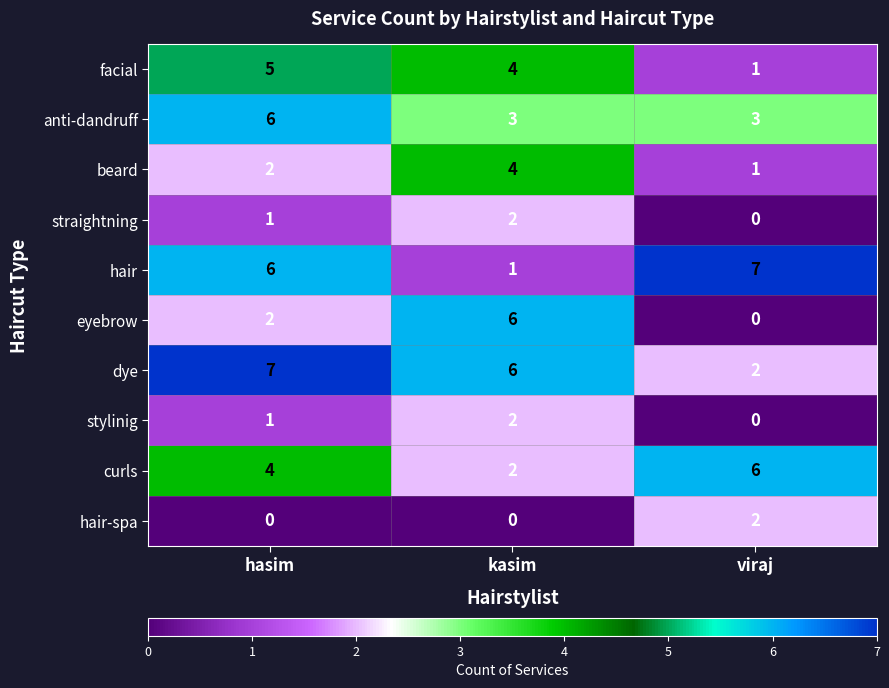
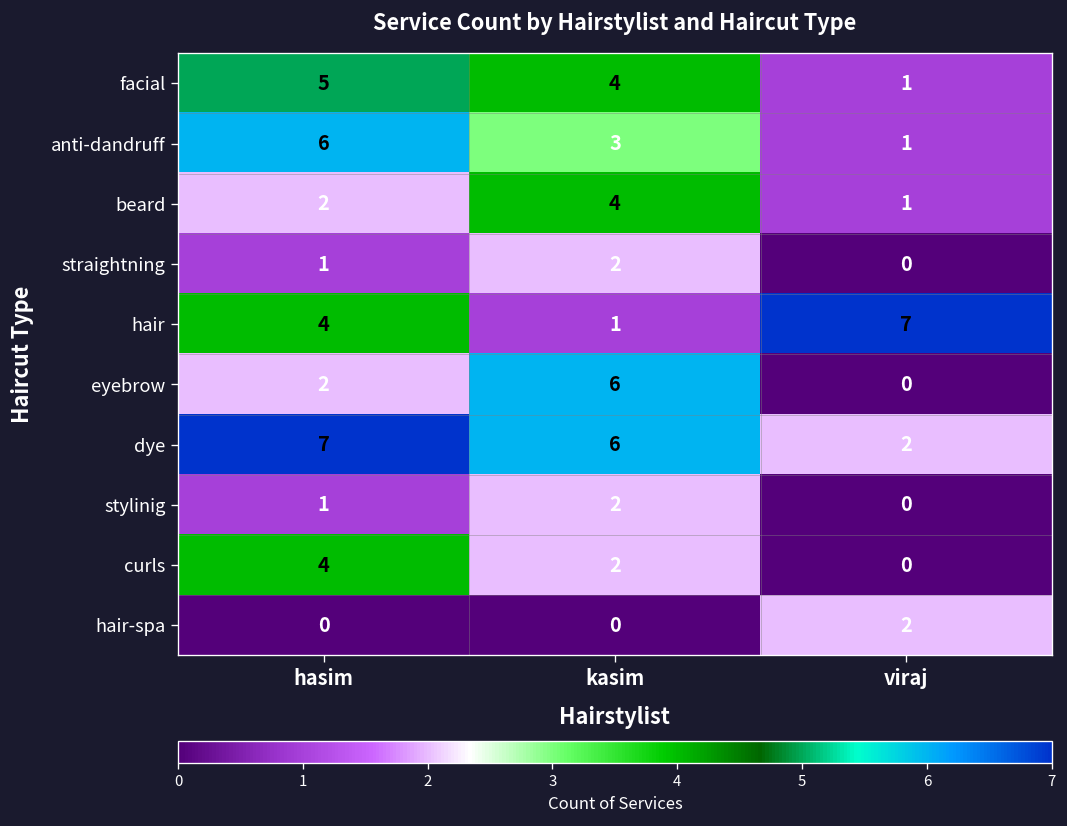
  {
    "facial": {
      "hasim": 5,
      "kasim": 4,
      "viraj": 1
    },
    "anti-dandruff": {
      "hasim": 6,
      "kasim": 3,
-     "viraj": 3
+     "viraj": 1
    },
    "beard": {
      "hasim": 2,
      "kasim": 4,
      "viraj": 1
    },
    "straightning": {
      "hasim": 1,
      "kasim": 2,
      "viraj": 0
    },
    "hair": {
-     "hasim": 6,
+     "hasim": 4,
      "kasim": 1,
      "viraj": 7
    },
    "eyebrow": {
      "hasim": 2,
      "kasim": 6,
      "viraj": 0
    },
    "dye": {
      "hasim": 7,
      "kasim": 6,
      "viraj": 2
    },
    "stylinig": {
      "hasim": 1,
      "kasim": 2,
      "viraj": 0
    },
    "curls": {
      "hasim": 4,
      "kasim": 2,
-     "viraj": 6
+     "viraj": 0
    },
    "hair-spa": {
      "hasim": 0,
      "kasim": 0,
      "viraj": 2
    }
  }
